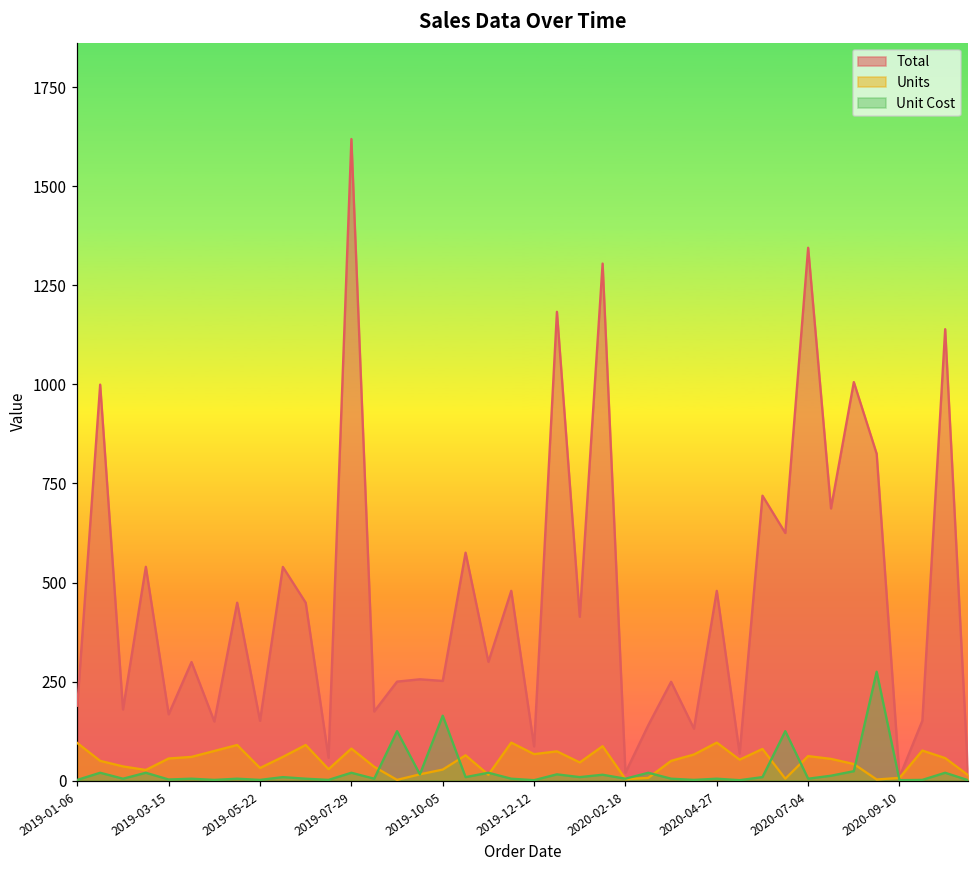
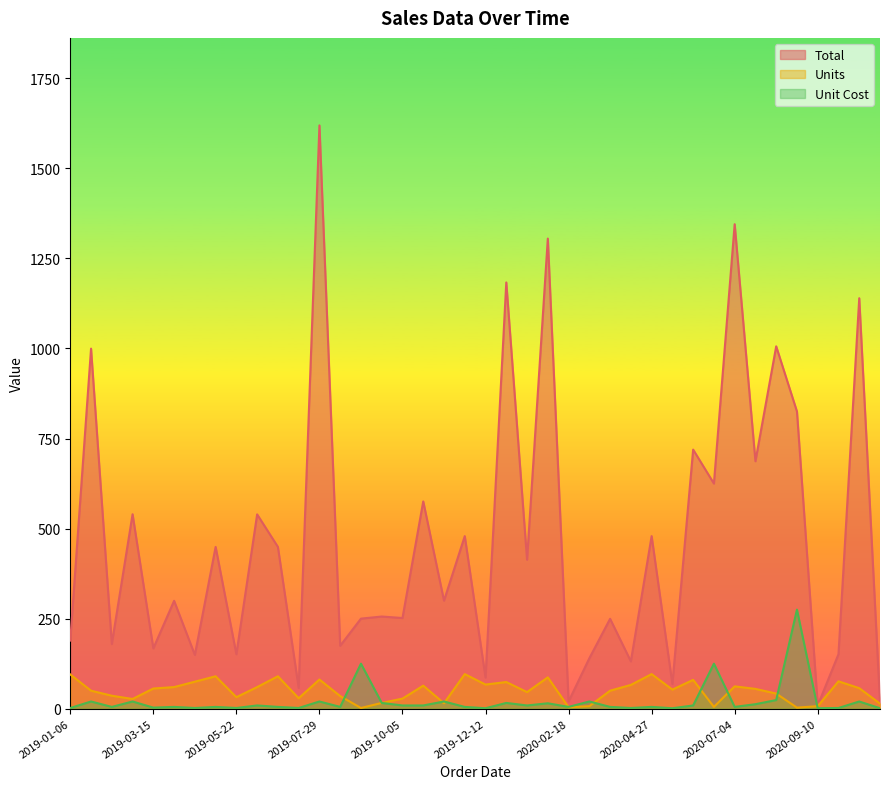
  {
    "Total": {
      "2019-01-06": 190,
      "2019-03-15": 170,
      "2019-05-22": 150,
      "2019-07-29": 1620,
      "2019-10-05": 250,
      "2019-12-12": 90,
      "2020-02-18": 20,
      "2020-04-27": 480,
      "2020-07-04": 1340
    },
    "Units": {
      "2019-01-06": 100,
      "2019-03-15": 60,
      "2019-05-22": 30,
      "2019-07-29": 80,
      "2019-10-05": 30,
      "2019-12-12": 70,
      "2020-04-27": 100,
      "2020-07-04": 60
    },
    "Unit Cost": {
      "2019-01-06": 0,
      "2019-03-15": 0,
      "2019-05-22": 0,
      "2019-07-29": 20,
-     "2019-10-05": 160,
+     "2019-10-05": 10,
      "2019-12-12": 0,
      "2020-04-27": 0,
      "2020-07-04": 0
    }
  }
